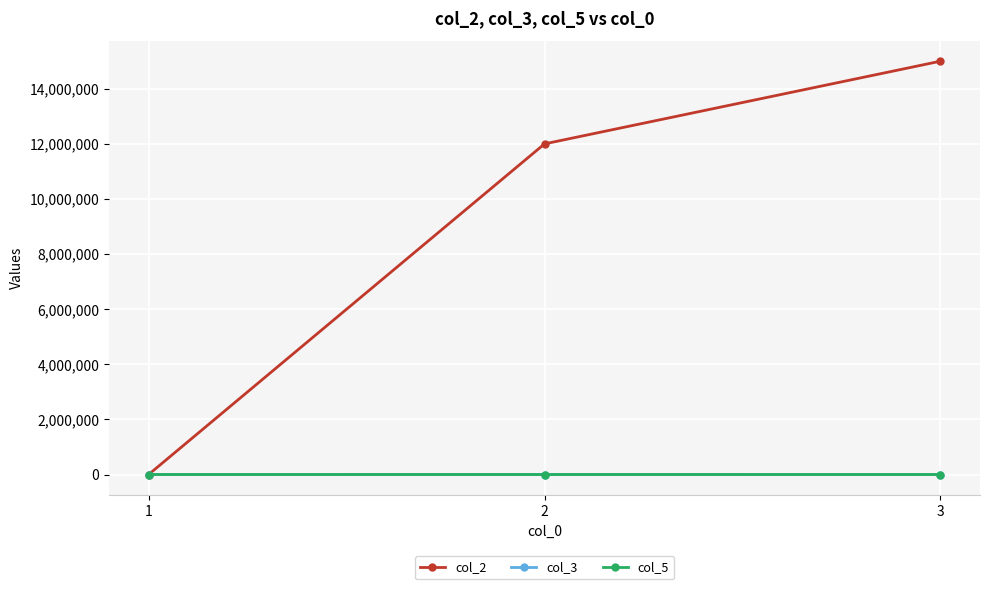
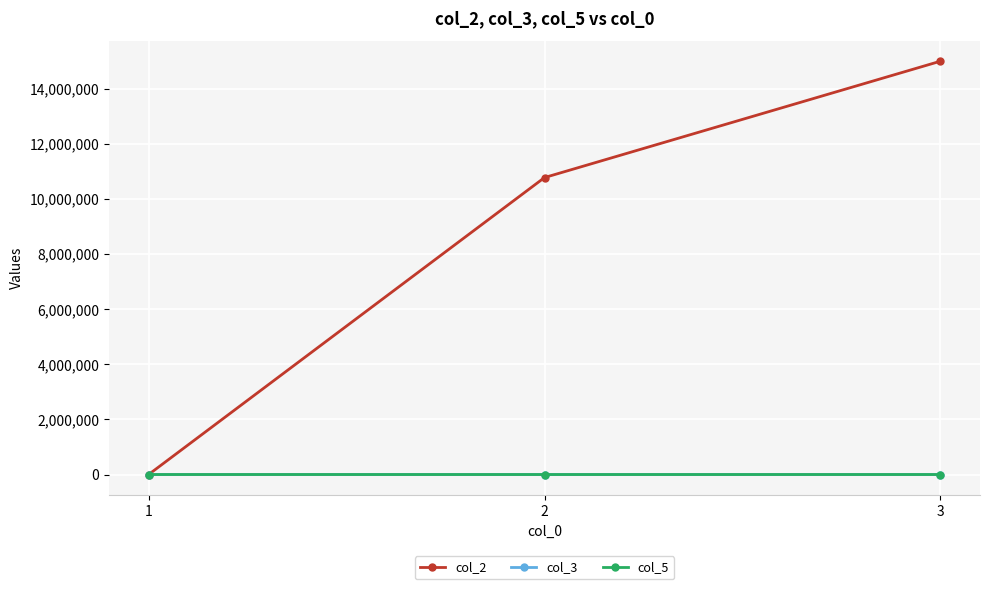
  {
    "col_2": {
-     "2": "12,000,000",
+     "2": "10,800,000",
      "3": "15,000,000"
    },
    "col_5": {
      "2": "0",
      "3": "0"
    }
  }
